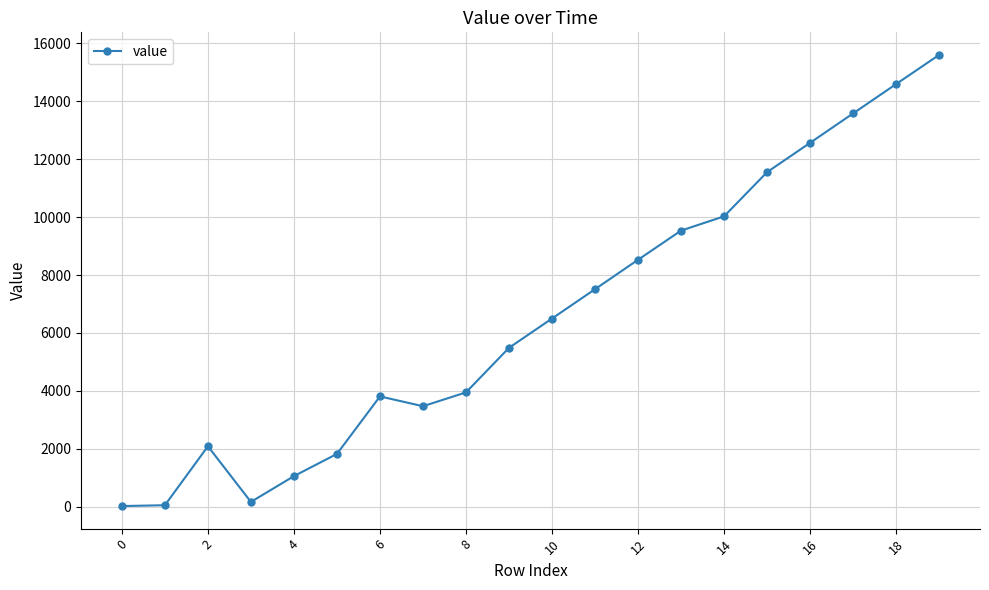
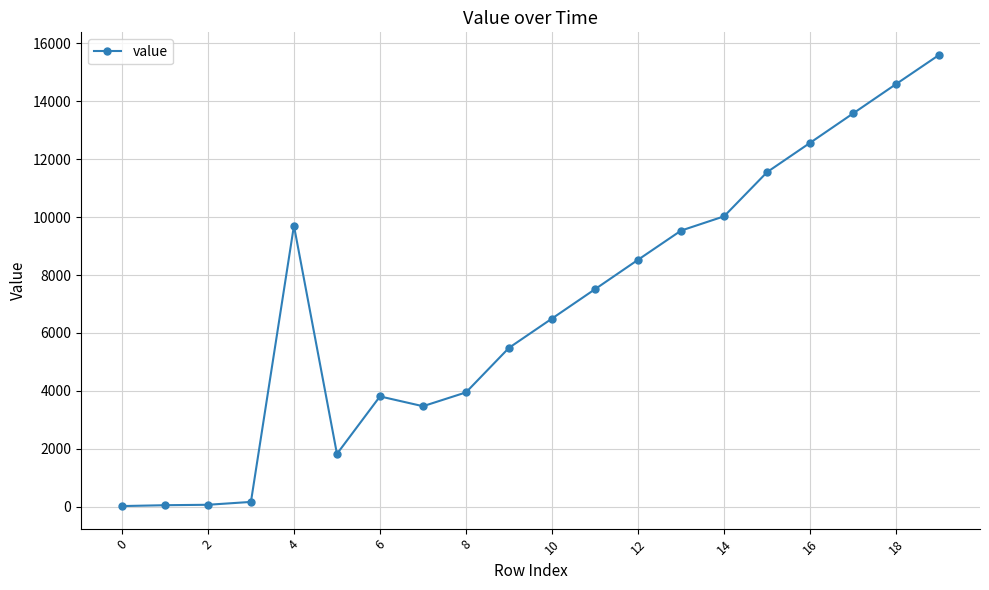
  {
    "0": 0,
-   "2": 2100,
-   "4": 1100,
+   "2": 100,
+   "4": 9700,
    "6": 3800,
    "8": 3900,
    "10": 6500,
    "12": 8500,
    "14": 10000,
    "16": 12600,
    "18": 14600
  }
